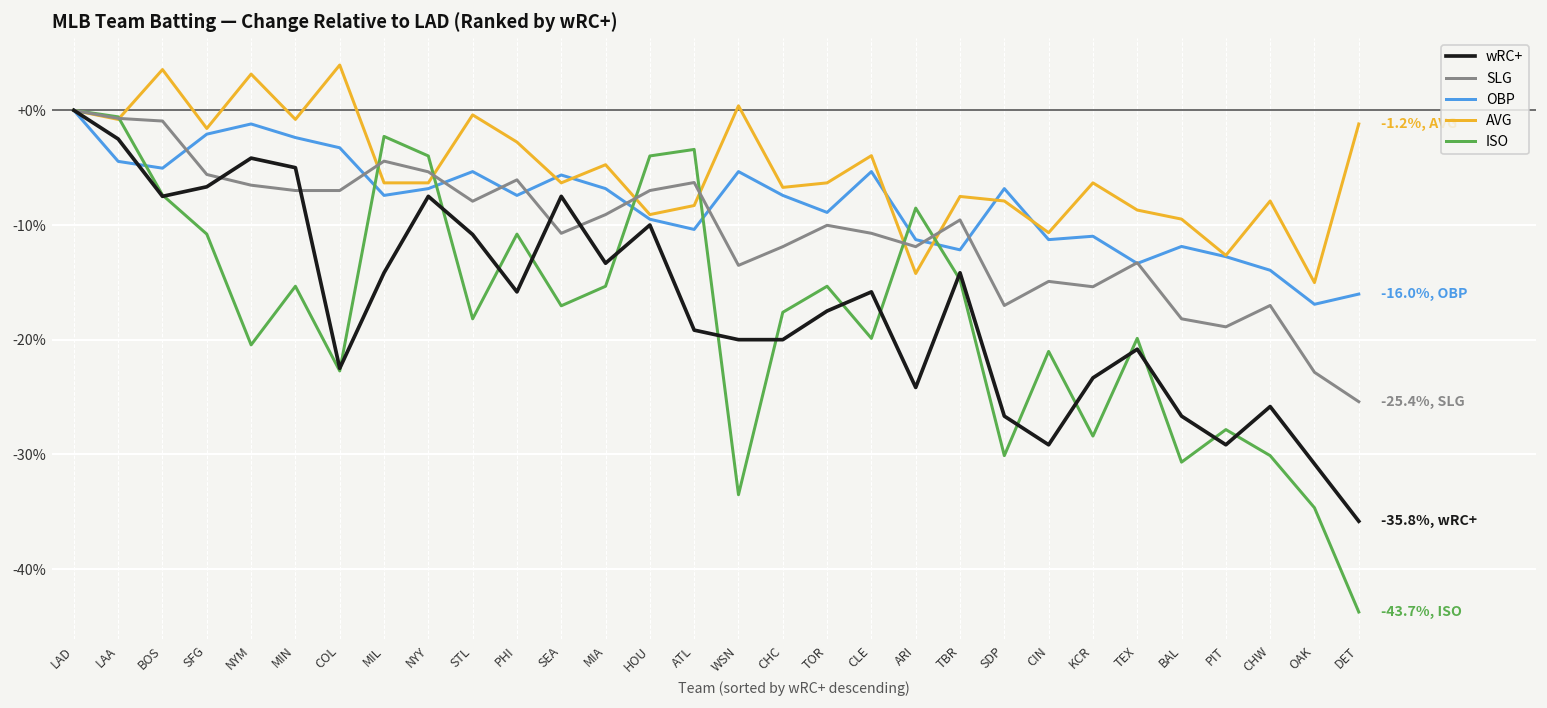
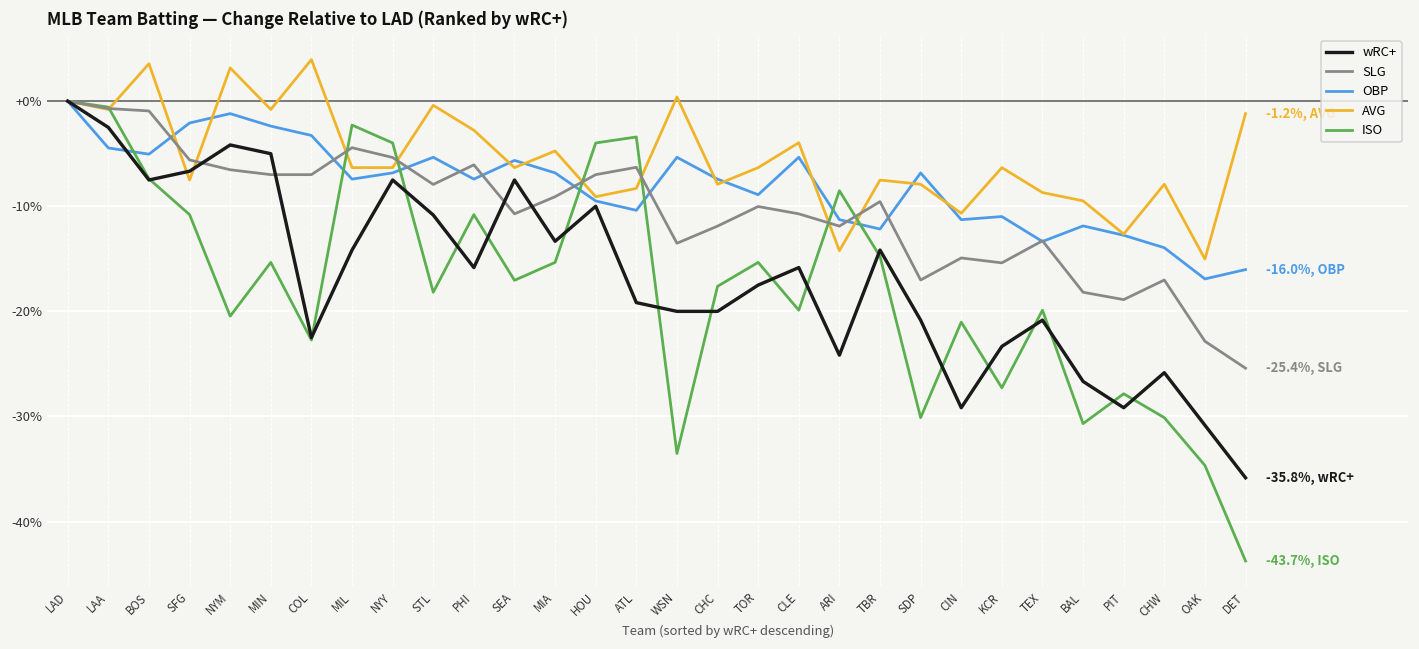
  {
    "wRC+": {
      "LAA": "-3%",
      "SFG": "-7%",
      "NYM": "-4%",
      "MIN": "-5%",
      "MIL": "-14%",
      "NYY": "-8%",
      "STL": "-11%",
      "PHI": "-16%",
      "SEA": "-8%",
      "MIA": "-13%",
      "HOU": "-10%",
      "ATL": "-19%",
      "WSN": "-20%",
      "CHC": "-20%",
      "TOR": "-18%",
      "CLE": "-16%",
      "ARI": "-24%",
      "TBR": "-14%",
-     "SDP": "-27%",
+     "SDP": "-21%",
      "CIN": "-29%",
      "KCR": "-23%",
      "TEX": "-21%",
      "BAL": "-27%",
      "PIT": "-29%",
      "CHW": "-26%",
      "OAK": "-31%"
    },
    "SLG": {
      "DET": "-25.4%,"
    },
    "OBP": {
      "DET": "-16.0%,"
    },
    "AVG": {
      "BOS": "4%",
-     "SFG": "-2%",
+     "SFG": "-8%",
      "NYM": "3%",
      "MIN": "-1%",
      "COL": "4%",
      "MIL": "-6%",
      "NYY": "-6%",
      "STL": "0%",
      "PHI": "-3%",
      "SEA": "-6%",
      "MIA": "-5%",
      "HOU": "-9%",
      "ATL": "-8%",
      "WSN": "0%",
-     "CHC": "-7%",
+     "CHC": "-8%",
      "TOR": "-6%",
      "CLE": "-4%",
      "ARI": "-14%",
      "TBR": "-8%",
      "SDP": "-8%",
      "CIN": "-11%",
      "KCR": "-6%",
      "TEX": "-9%",
      "BAL": "-9%",
      "CHW": "-8%",
      "OAK": "-15%"
    },
    "ISO": {
      "SFG": "-11%",
      "NYM": "-20%",
      "MIN": "-15%",
      "MIL": "-2%",
      "NYY": "-4%",
      "STL": "-18%",
      "PHI": "-11%",
      "SEA": "-17%",
      "MIA": "-15%",
      "HOU": "-4%",
      "ATL": "-3%",
      "WSN": "-34%",
      "CHC": "-18%",
      "TOR": "-15%",
      "CLE": "-20%",
      "ARI": "-9%",
      "TBR": "-15%",
      "SDP": "-30%",
      "CIN": "-21%",
-     "KCR": "-28%",
+     "KCR": "-27%",
      "TEX": "-20%",
      "BAL": "-31%",
      "PIT": "-28%",
      "CHW": "-30%",
      "OAK": "-35%"
    }
  }
